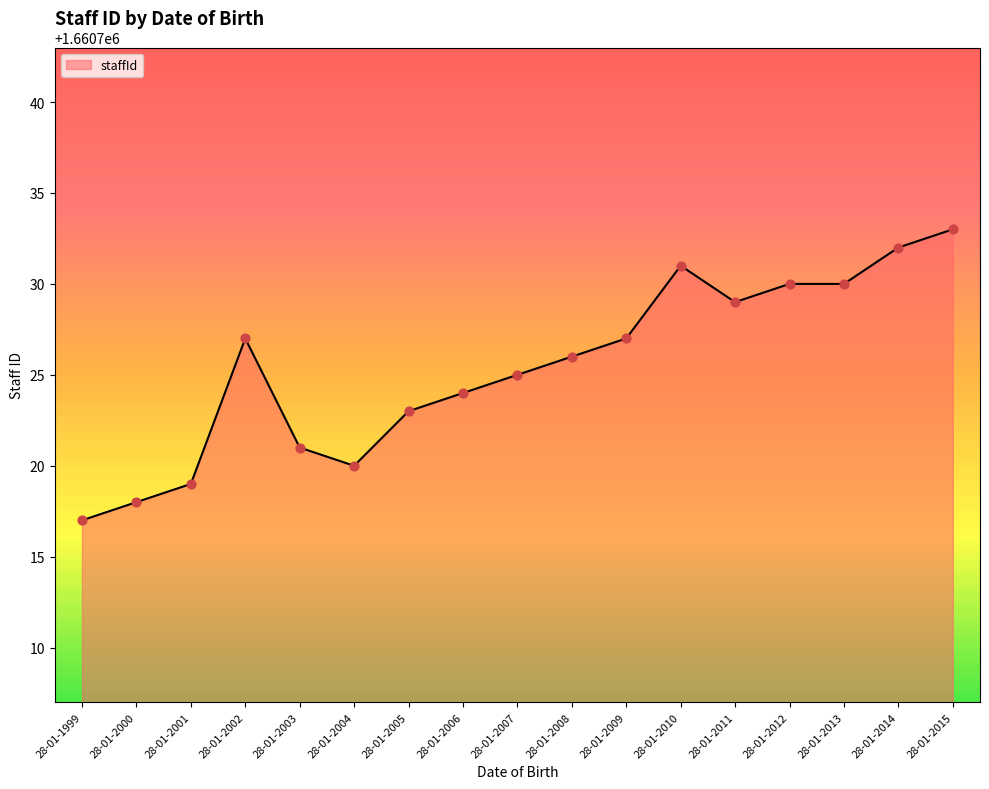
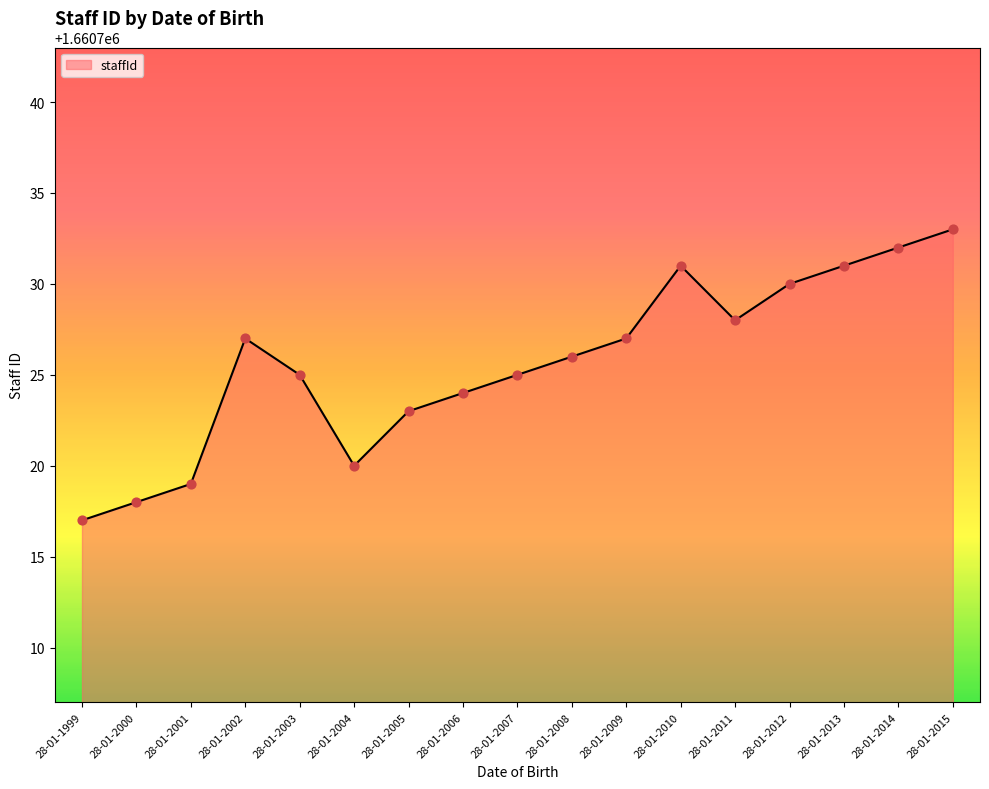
  {
    "28-01-1999": 1660717,
    "28-01-2000": 1660718,
    "28-01-2001": 1660719,
    "28-01-2002": 1660727,
-   "28-01-2003": 1660721,
+   "28-01-2003": 1660725,
    "28-01-2004": 1660720,
    "28-01-2005": 1660723,
    "28-01-2006": 1660724,
    "28-01-2007": 1660725,
    "28-01-2008": 1660726,
    "28-01-2009": 1660727,
    "28-01-2010": 1660731,
-   "28-01-2011": 1660729,
+   "28-01-2011": 1660728,
    "28-01-2012": 1660730,
-   "28-01-2013": 1660730,
+   "28-01-2013": 1660731,
    "28-01-2014": 1660732,
    "28-01-2015": 1660733
  }
